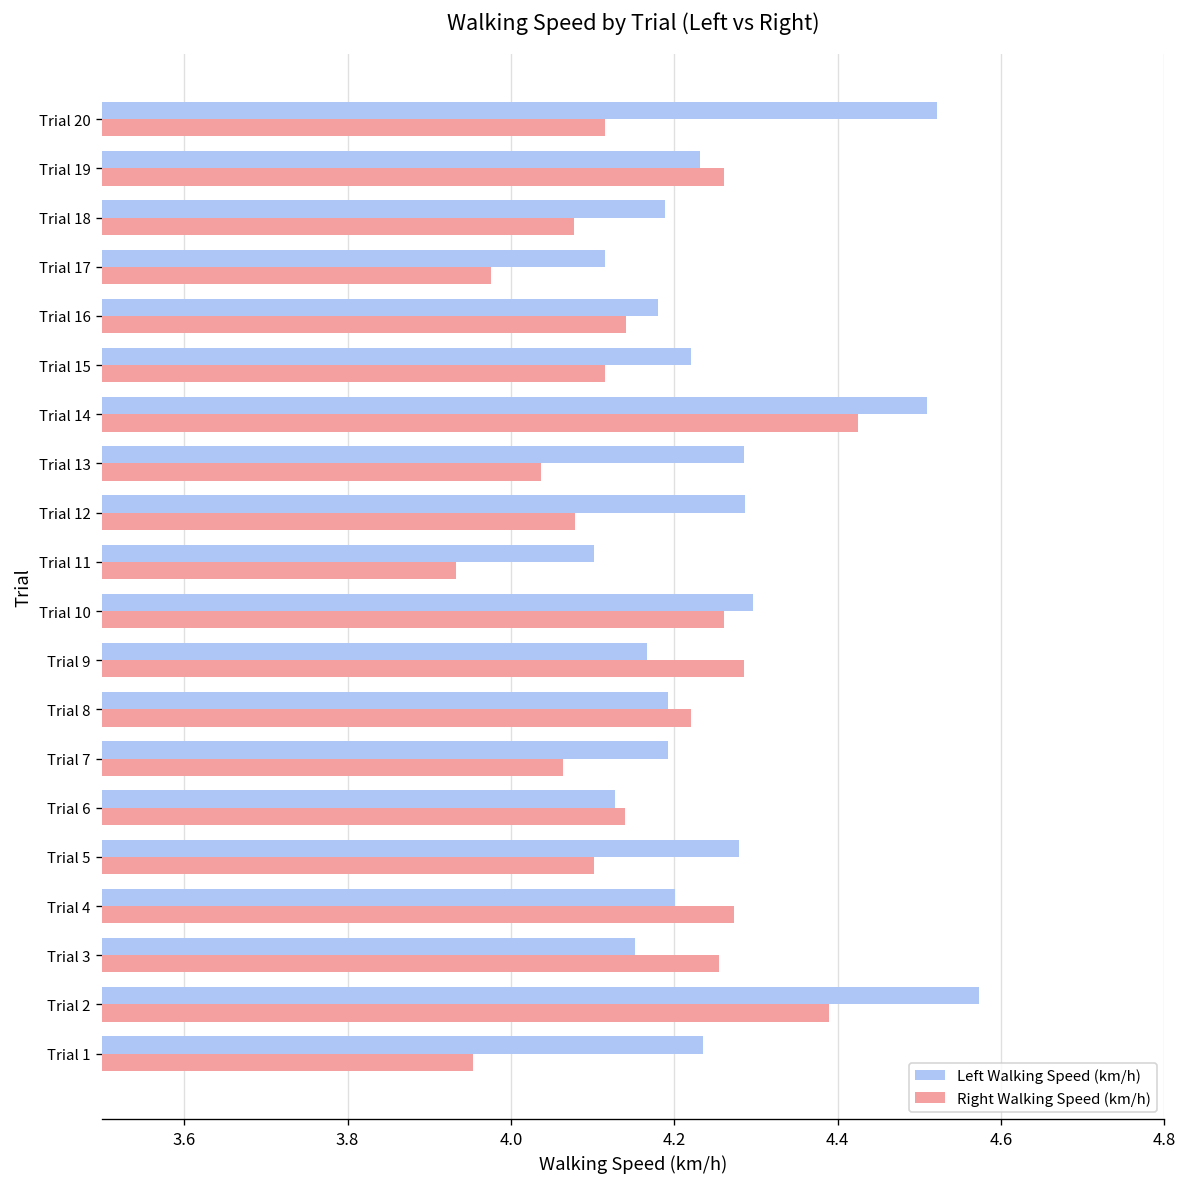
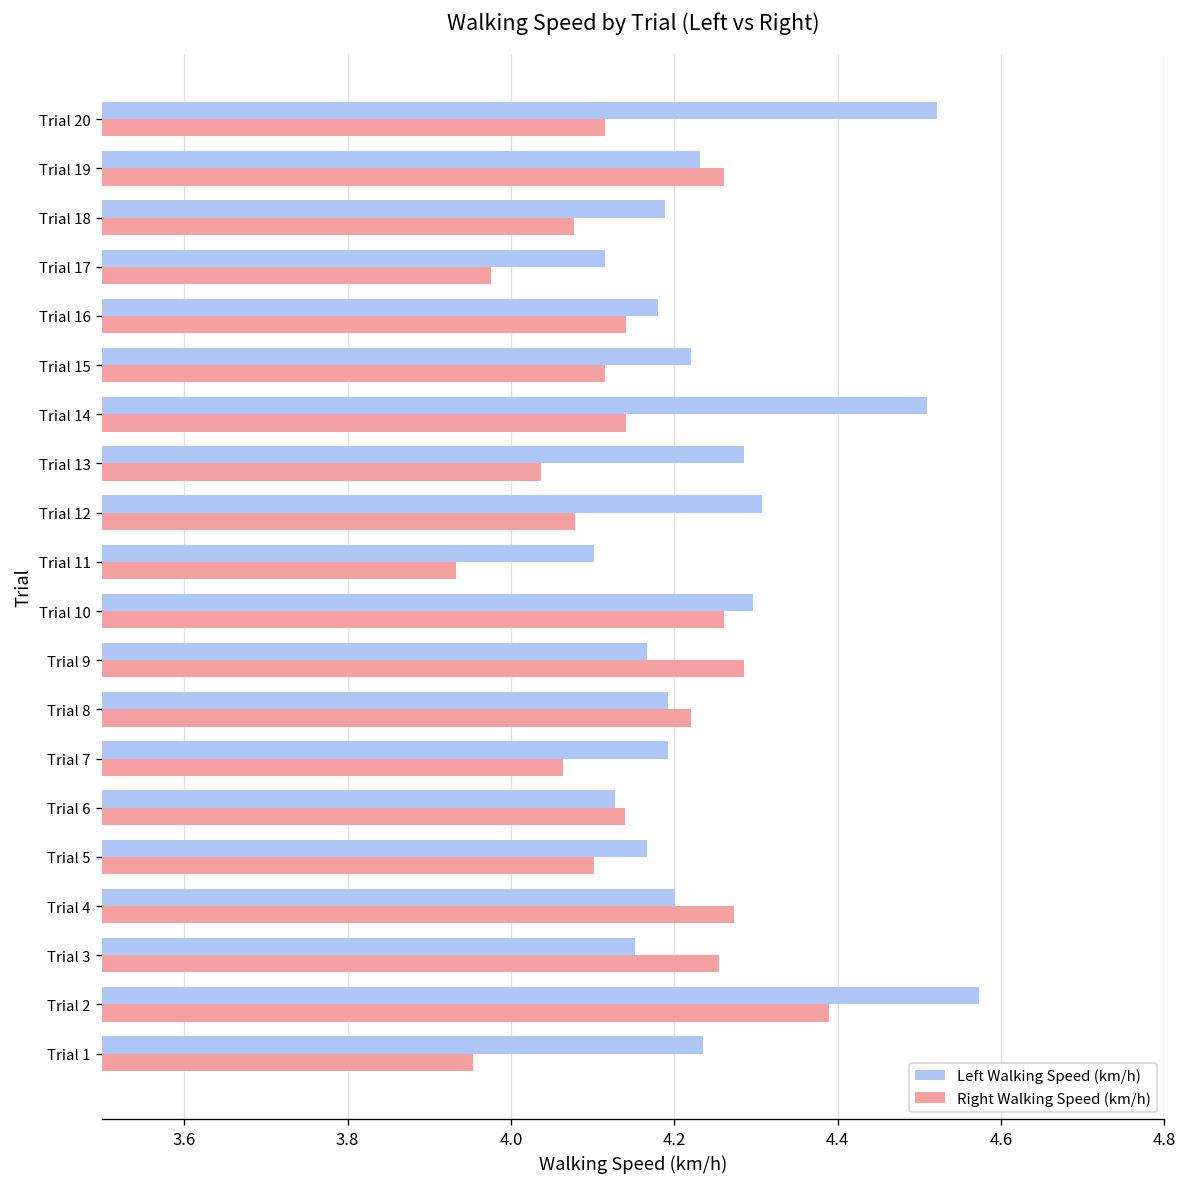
  {
    "Left Walking Speed (km/h)": {
      "Trial 20": 4.52,
      "Trial 19": 4.23,
      "Trial 18": 4.19,
      "Trial 17": 4.12,
      "Trial 16": 4.18,
      "Trial 15": 4.22,
      "Trial 14": 4.51,
      "Trial 13": 4.29,
-     "Trial 12": 4.29,
+     "Trial 12": 4.31,
      "Trial 11": 4.10,
      "Trial 10": 4.30,
      "Trial 9": 4.17,
      "Trial 8": 4.19,
      "Trial 7": 4.19,
      "Trial 6": 4.13,
-     "Trial 5": 4.28,
+     "Trial 5": 4.17,
      "Trial 4": 4.20,
      "Trial 3": 4.15,
      "Trial 2": 4.57,
      "Trial 1": 4.24
    },
    "Right Walking Speed (km/h)": {
      "Trial 20": 4.12,
      "Trial 19": 4.26,
      "Trial 18": 4.08,
      "Trial 17": 3.98,
      "Trial 16": 4.14,
      "Trial 15": 4.12,
-     "Trial 14": 4.43,
+     "Trial 14": 4.14,
      "Trial 13": 4.04,
      "Trial 12": 4.08,
      "Trial 11": 3.93,
      "Trial 10": 4.26,
      "Trial 9": 4.29,
      "Trial 8": 4.22,
      "Trial 7": 4.06,
      "Trial 6": 4.14,
      "Trial 5": 4.10,
      "Trial 4": 4.27,
      "Trial 3": 4.26,
      "Trial 2": 4.39,
      "Trial 1": 3.95
    }
  }
